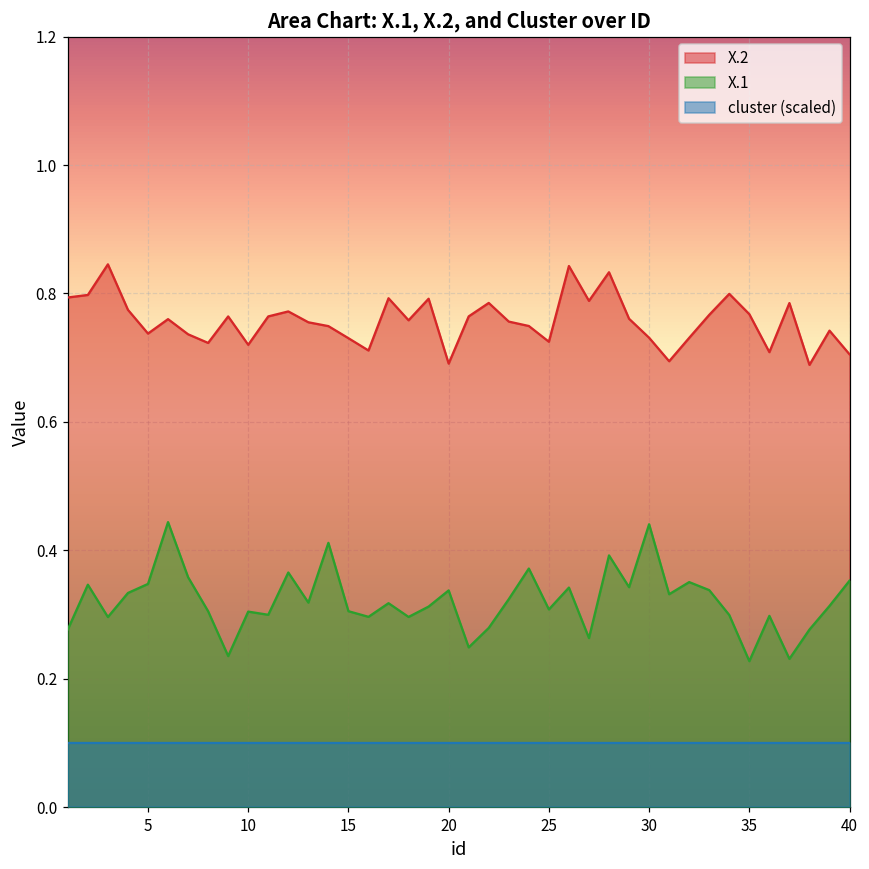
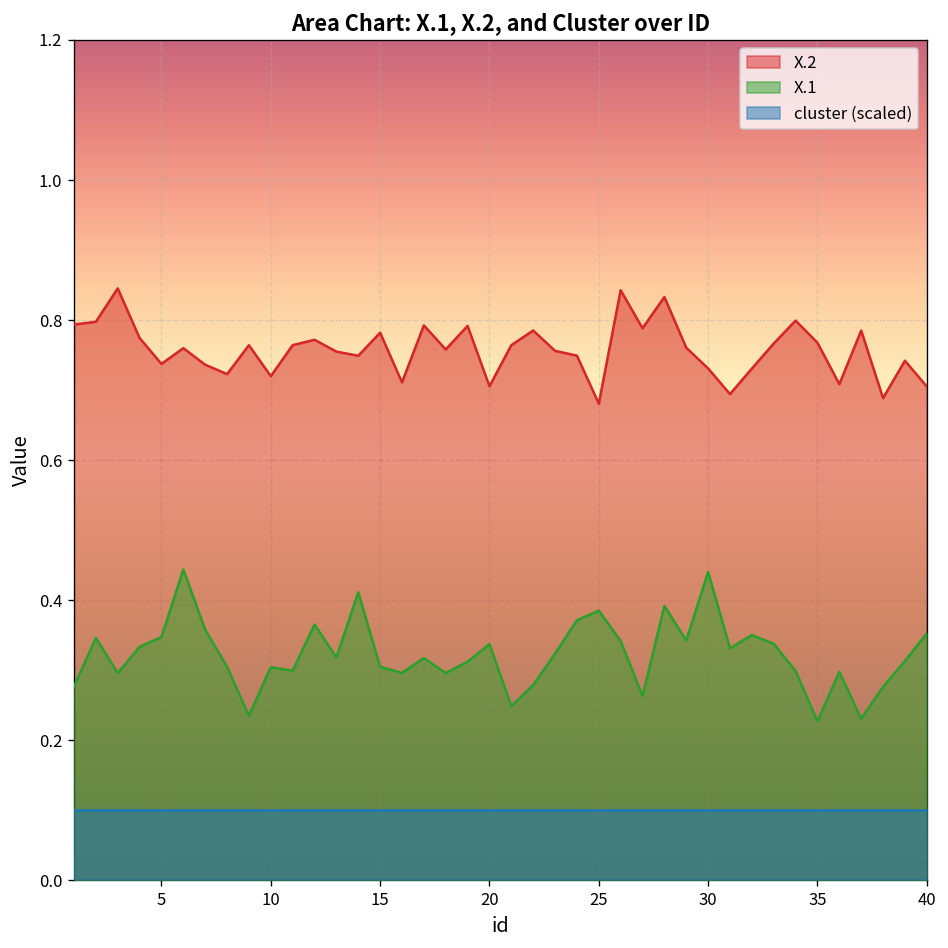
  {
    "X.2": {
      "5": 0.74,
      "10": 0.72,
-     "15": 0.73,
-     "20": 0.69,
-     "25": 0.72,
+     "15": 0.78,
+     "20": 0.71,
+     "25": 0.68,
      "30": 0.73,
      "35": 0.77,
      "40": 0.71
    },
    "X.1": {
      "5": 0.35,
      "10": 0.30,
      "15": 0.31,
      "20": 0.34,
-     "25": 0.31,
+     "25": 0.39,
      "30": 0.44,
      "35": 0.23,
      "40": 0.35
    },
    "cluster (scaled)": {
      "5": 0.10,
      "10": 0.10,
      "15": 0.10,
      "20": 0.10,
      "25": 0.10,
      "30": 0.10,
      "35": 0.10,
      "40": 0.10
    }
  }
